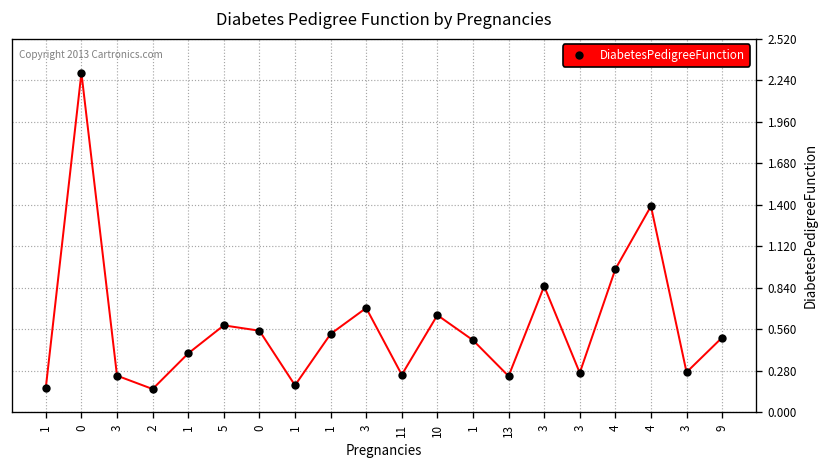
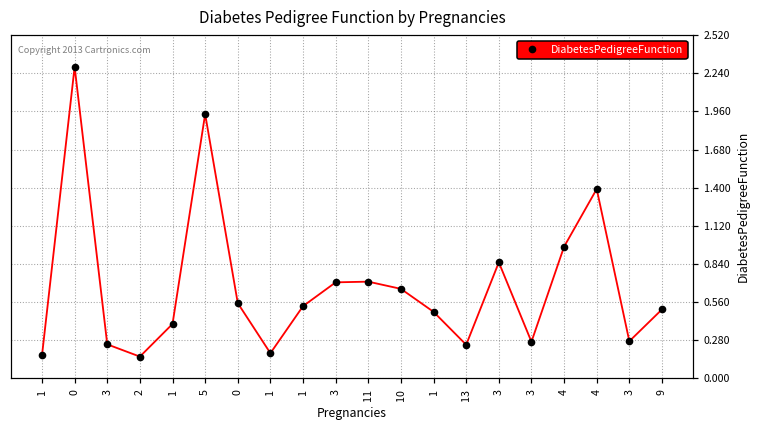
  {
    "2": 0.16,
-   "5": 0.59,
-   "11": 0.25,
+   "5": 1.94,
+   "11": 0.71,
    "10": 0.66,
    "13": 0.25,
    "9": 0.51
  }
